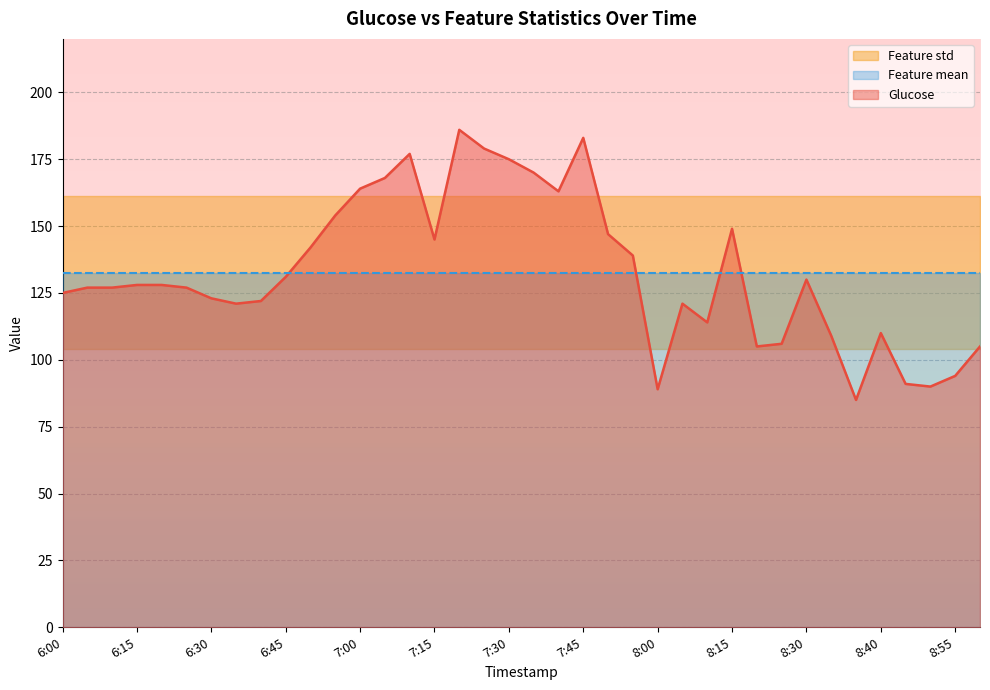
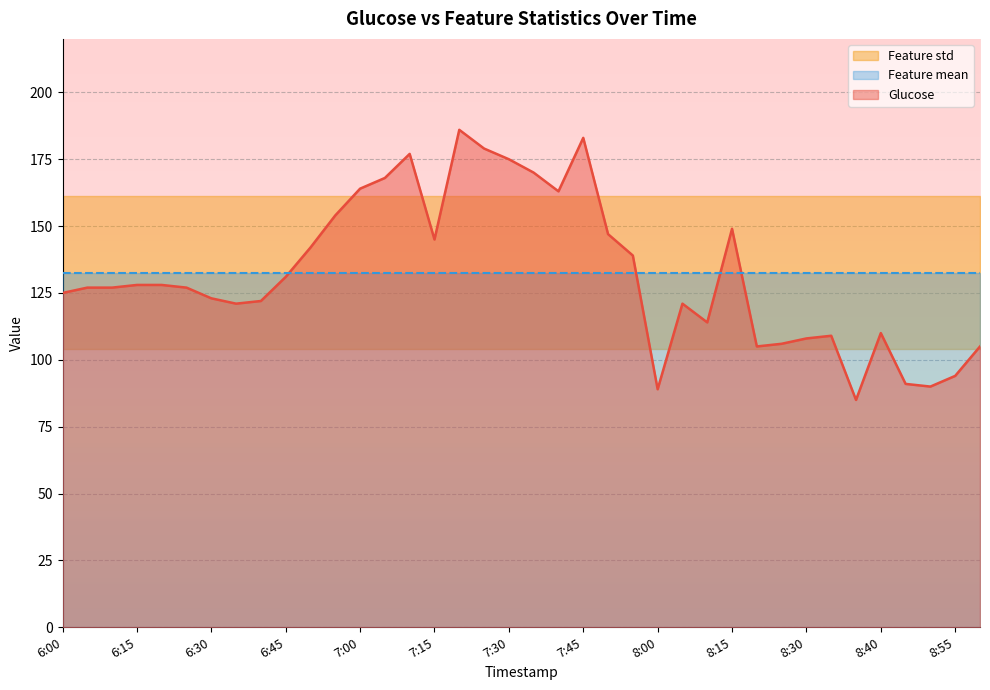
  {
    "Feature std": {
      "6:00": 161,
      "6:15": 161,
      "6:30": 161,
      "6:45": 161,
      "7:00": 161,
      "7:15": 161,
      "7:30": 161,
      "7:45": 161,
      "8:00": 161,
      "8:15": 161,
      "8:30": 161,
      "8:55": 161
    },
    "Feature mean": {
      "6:00": 133,
      "6:15": 133,
      "6:30": 133,
      "6:45": 133,
      "7:00": 133,
      "7:15": 133,
      "7:30": 133,
      "7:45": 133,
      "8:00": 133,
      "8:15": 133,
      "8:30": 133,
      "8:55": 133
    },
    "Glucose": {
      "6:00": 125,
      "6:15": 128,
      "6:30": 123,
      "6:45": 131,
      "7:00": 164,
      "7:15": 145,
      "7:30": 175,
      "7:45": 183,
      "8:00": 89,
      "8:15": 149,
-     "8:30": 130,
+     "8:30": 108,
      "8:55": 94
    }
  }
